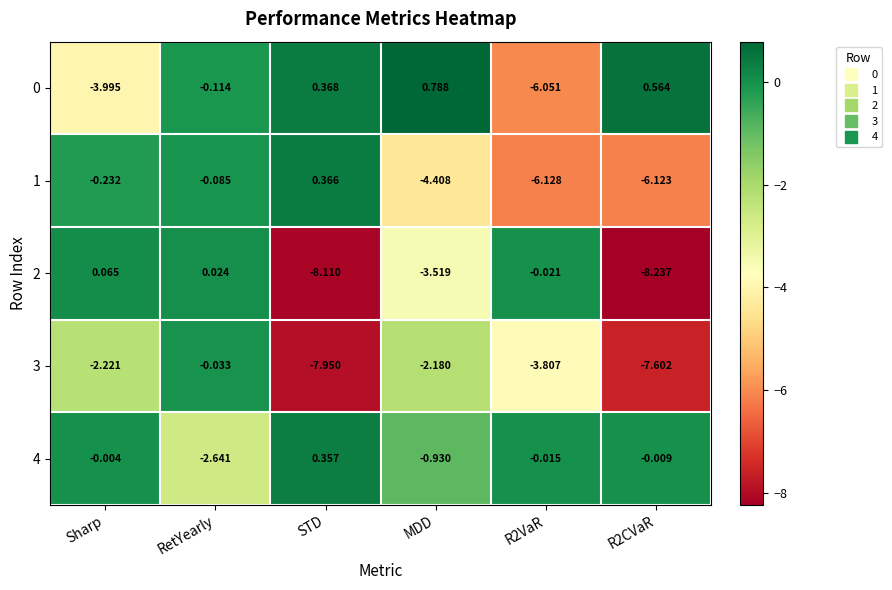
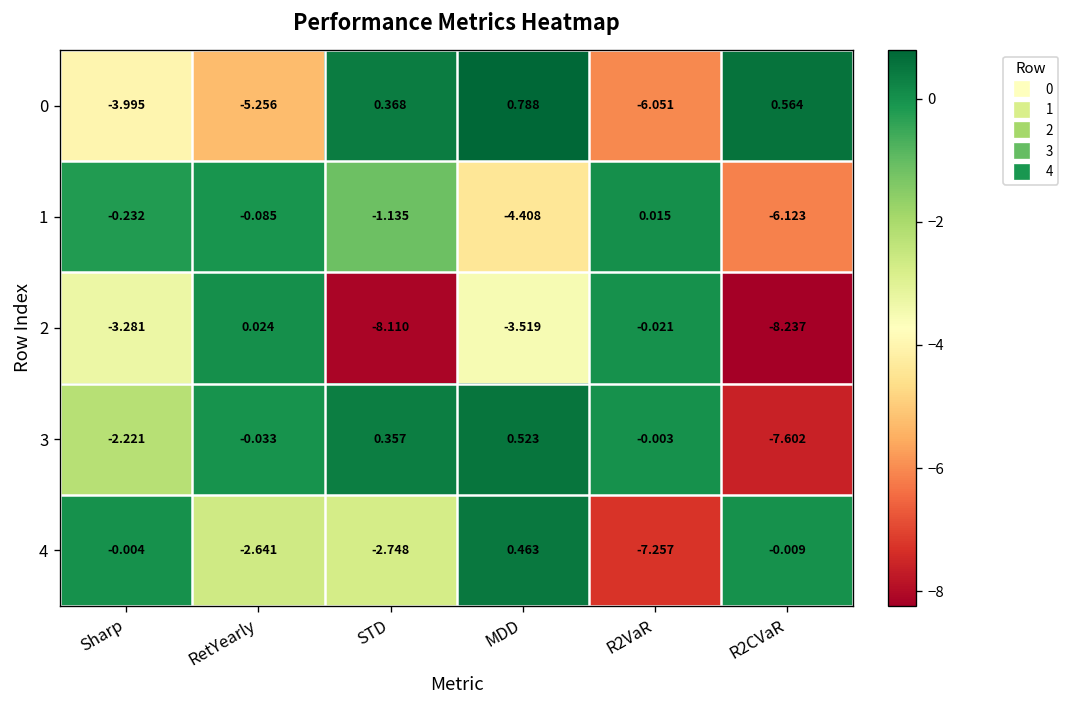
  {
    "0": {
      "Sharp": -3.995,
-     "RetYearly": -0.114,
+     "RetYearly": -5.256,
      "STD": 0.368,
      "MDD": 0.788,
      "R2VaR": -6.051,
      "R2CVaR": 0.564
    },
    "1": {
      "Sharp": -0.232,
      "RetYearly": -0.085,
-     "STD": 0.366,
+     "STD": -1.135,
      "MDD": -4.408,
-     "R2VaR": -6.128,
+     "R2VaR": 0.015,
      "R2CVaR": -6.123
    },
    "2": {
-     "Sharp": 0.065,
+     "Sharp": -3.281,
      "RetYearly": 0.024,
      "STD": -8.110,
      "MDD": -3.519,
      "R2VaR": -0.021,
      "R2CVaR": -8.237
    },
    "3": {
      "Sharp": -2.221,
      "RetYearly": -0.033,
-     "STD": -7.950,
-     "MDD": -2.180,
-     "R2VaR": -3.807,
+     "STD": 0.357,
+     "MDD": 0.523,
+     "R2VaR": -0.003,
      "R2CVaR": -7.602
    },
    "4": {
      "Sharp": -0.004,
      "RetYearly": -2.641,
-     "STD": 0.357,
-     "MDD": -0.930,
-     "R2VaR": -0.015,
+     "STD": -2.748,
+     "MDD": 0.463,
+     "R2VaR": -7.257,
      "R2CVaR": -0.009
    }
  }
